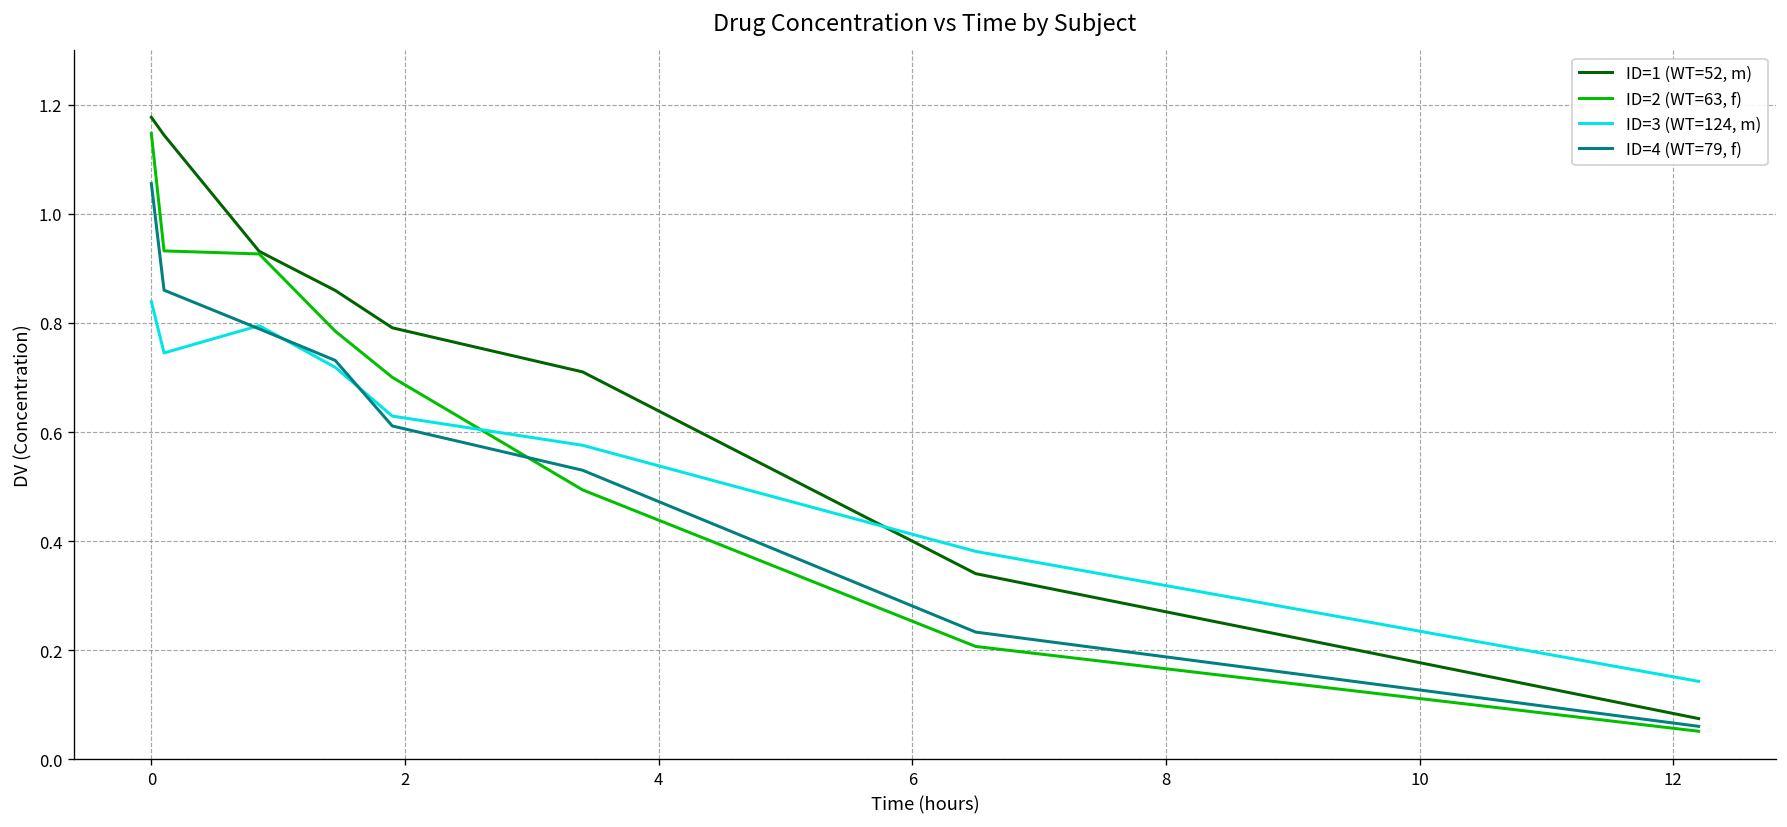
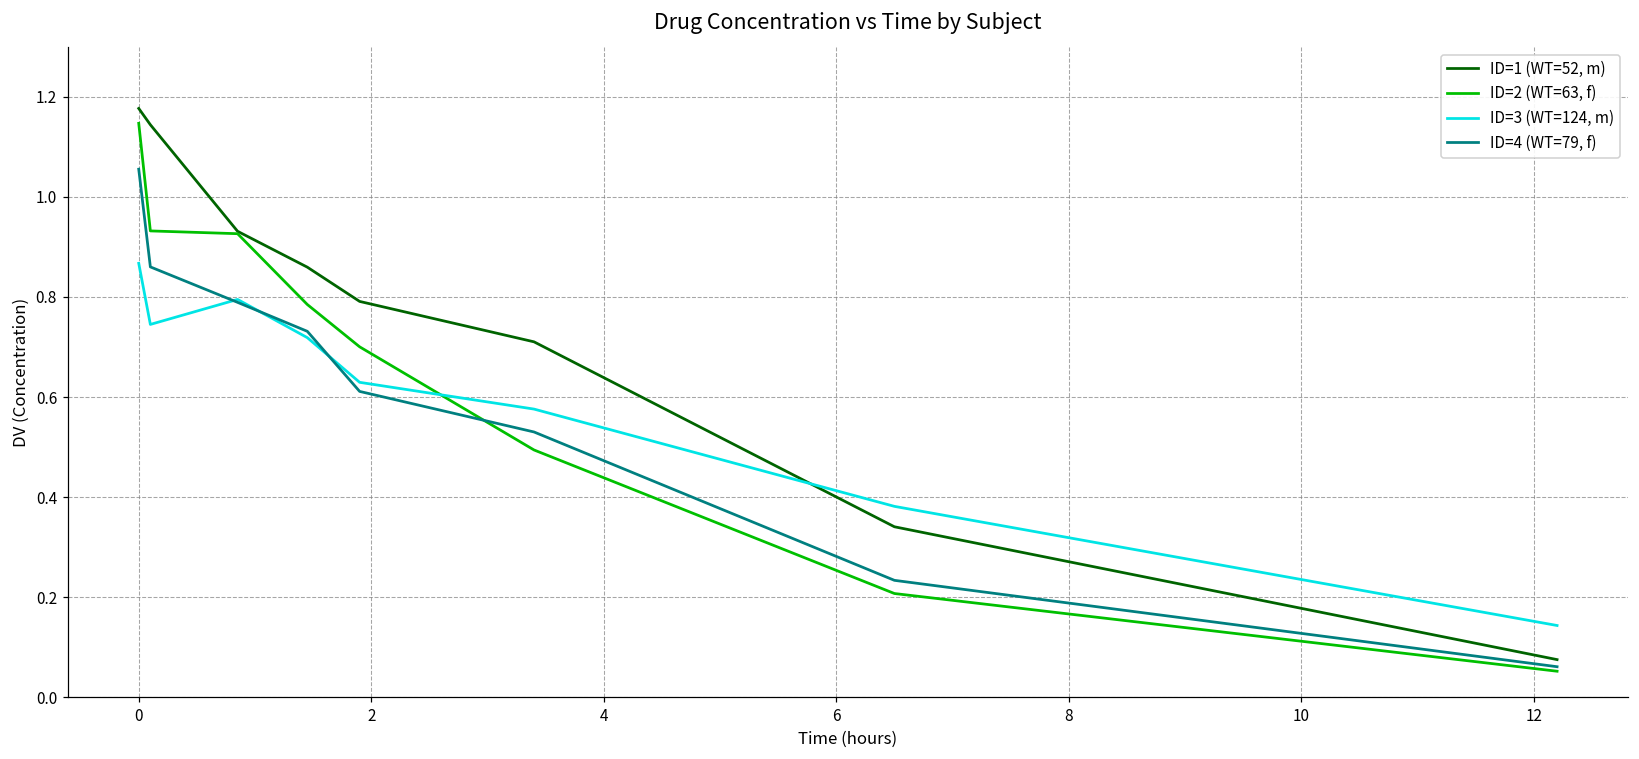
  {
    "ID=1 (WT=52, m)": {
      "0": 1.18
    },
    "ID=2 (WT=63, f)": {
      "0": 1.15
    },
    "ID=3 (WT=124, m)": {
-     "0": 0.84
+     "0": 0.87
    },
    "ID=4 (WT=79, f)": {
      "0": 1.06
    }
  }
